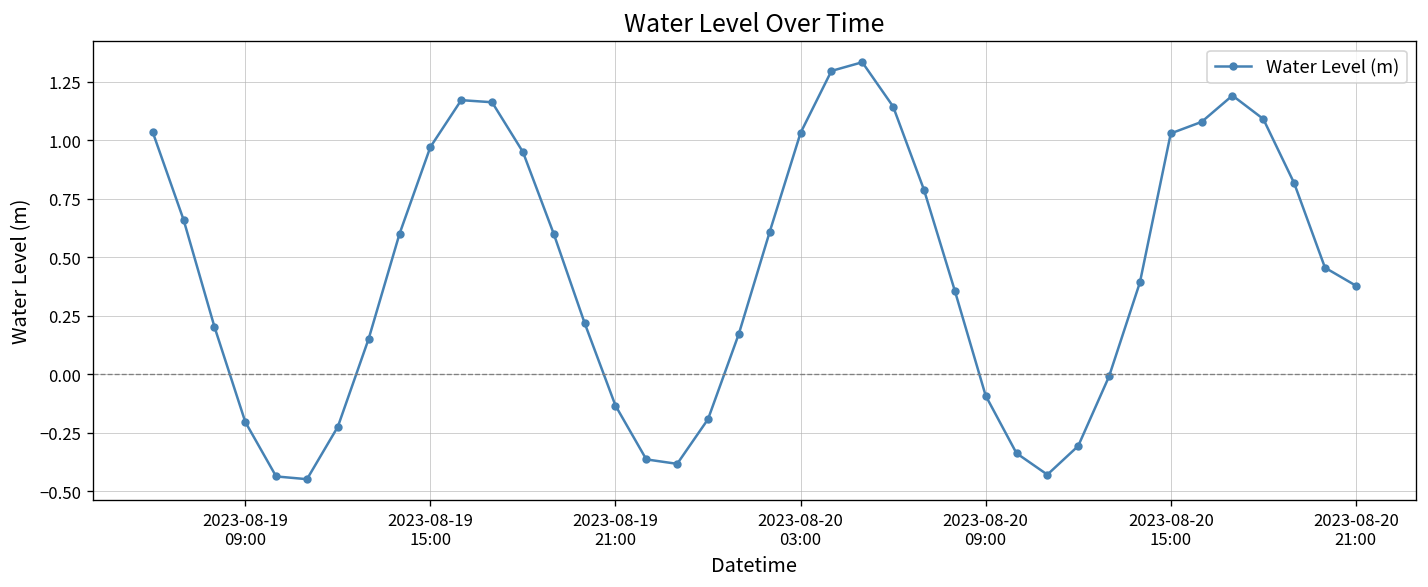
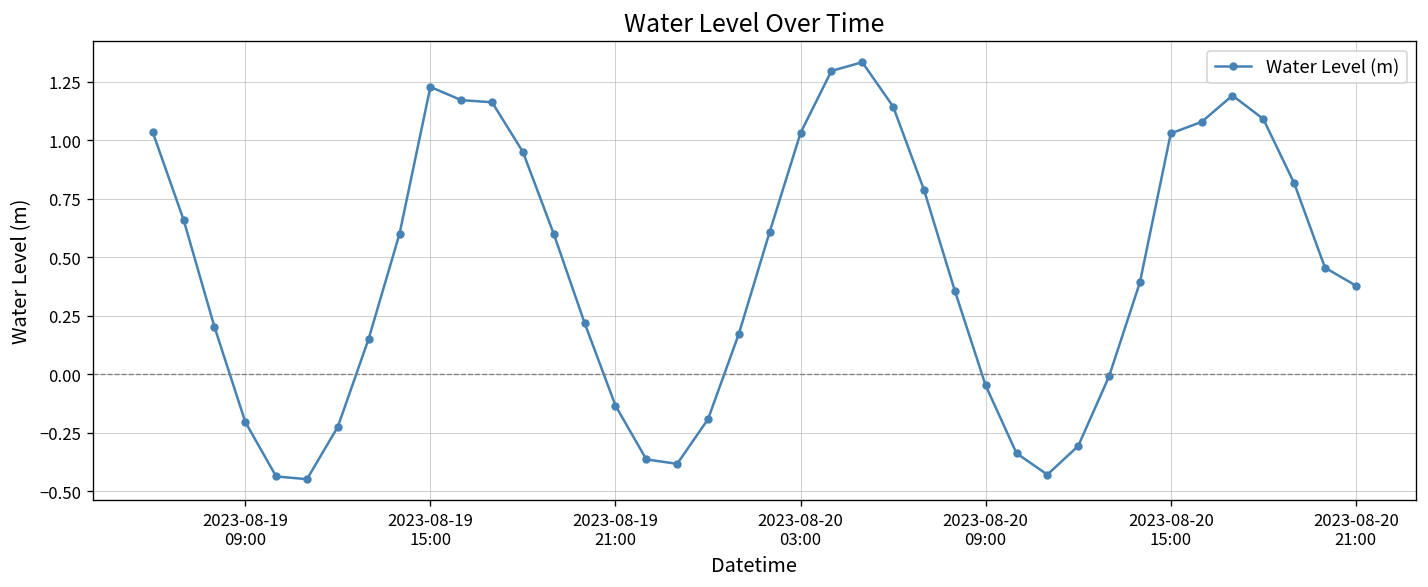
  {
    "2023-08-19 09:00": -0.20,
-   "2023-08-19 15:00": 0.97,
+   "2023-08-19 15:00": 1.23,
    "2023-08-19 21:00": -0.13,
    "2023-08-20 03:00": 1.03,
-   "2023-08-20 09:00": -0.09,
+   "2023-08-20 09:00": -0.05,
    "2023-08-20 15:00": 1.03,
    "2023-08-20 21:00": 0.38
  }
